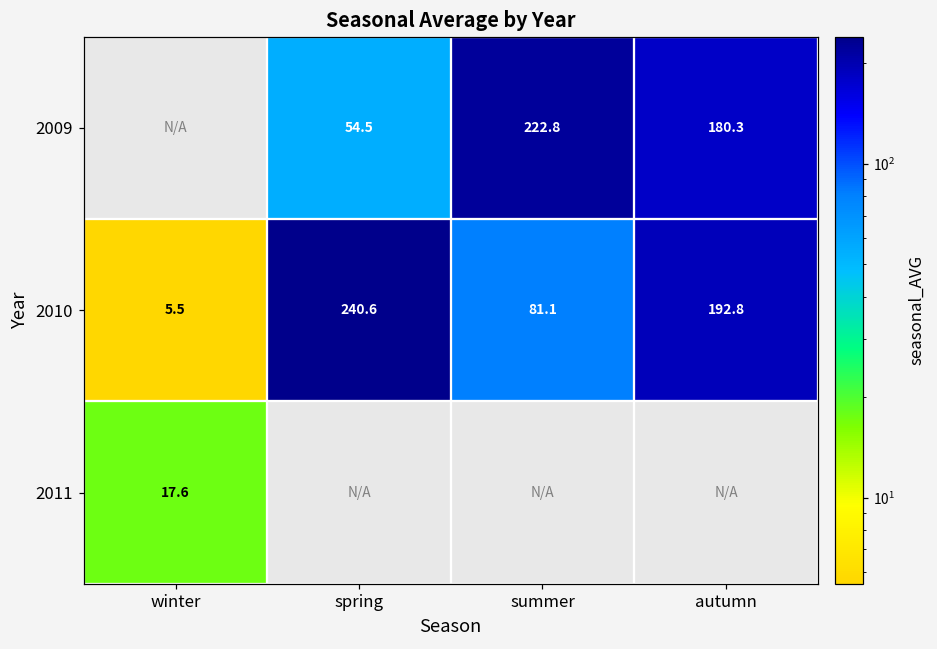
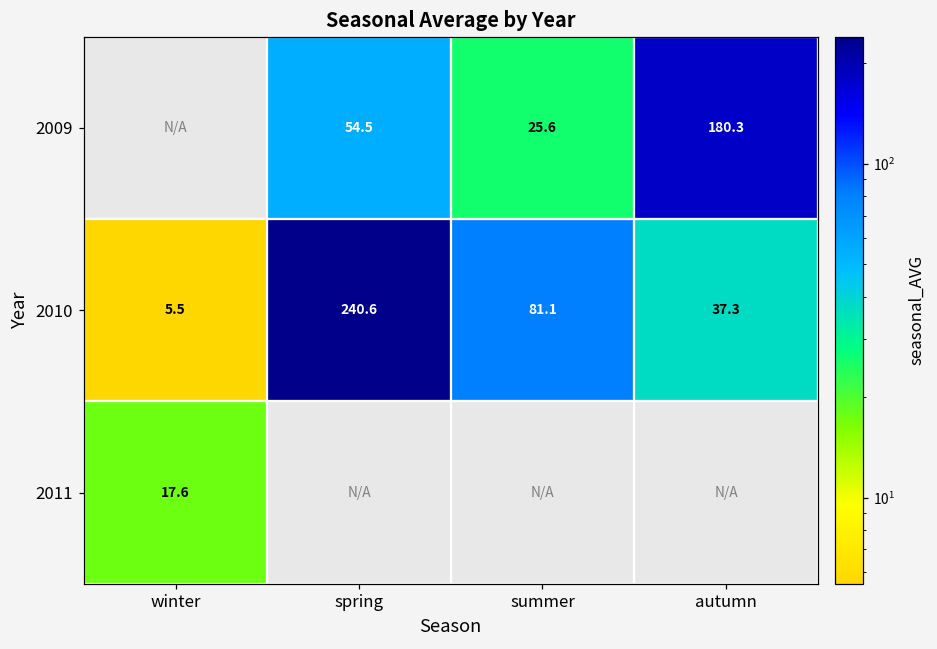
  {
    "2009": {
      "spring": 54.5,
-     "summer": 222.8,
+     "summer": 25.6,
      "autumn": 180.3
    },
    "2010": {
      "winter": 5.5,
      "spring": 240.6,
      "summer": 81.1,
-     "autumn": 192.8
+     "autumn": 37.3
    },
    "2011": {
      "winter": 17.6
    }
  }
